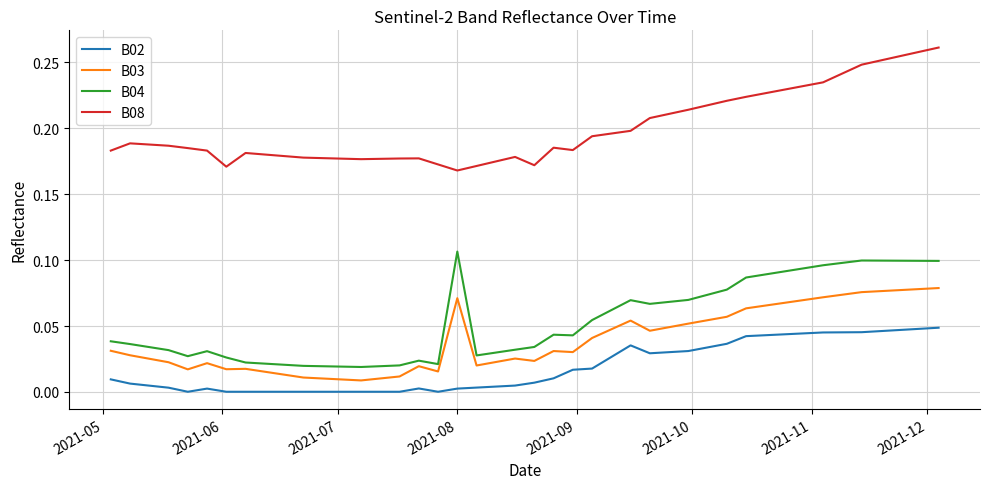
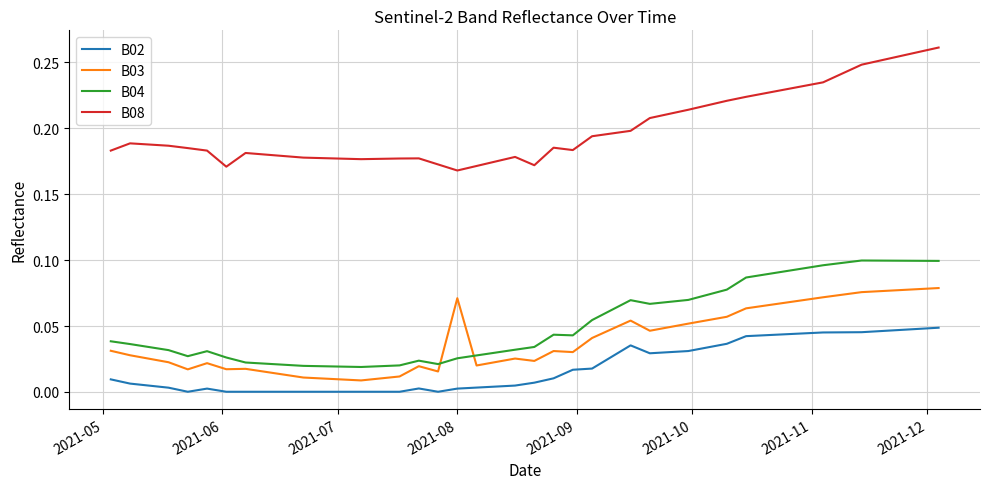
  {
    "B02": {
      "2021-08": 0.003
    },
    "B03": {
      "2021-08": 0.071
    },
    "B04": {
-     "2021-08": 0.107
+     "2021-08": 0.026
    },
    "B08": {
      "2021-08": 0.168
    }
  }
